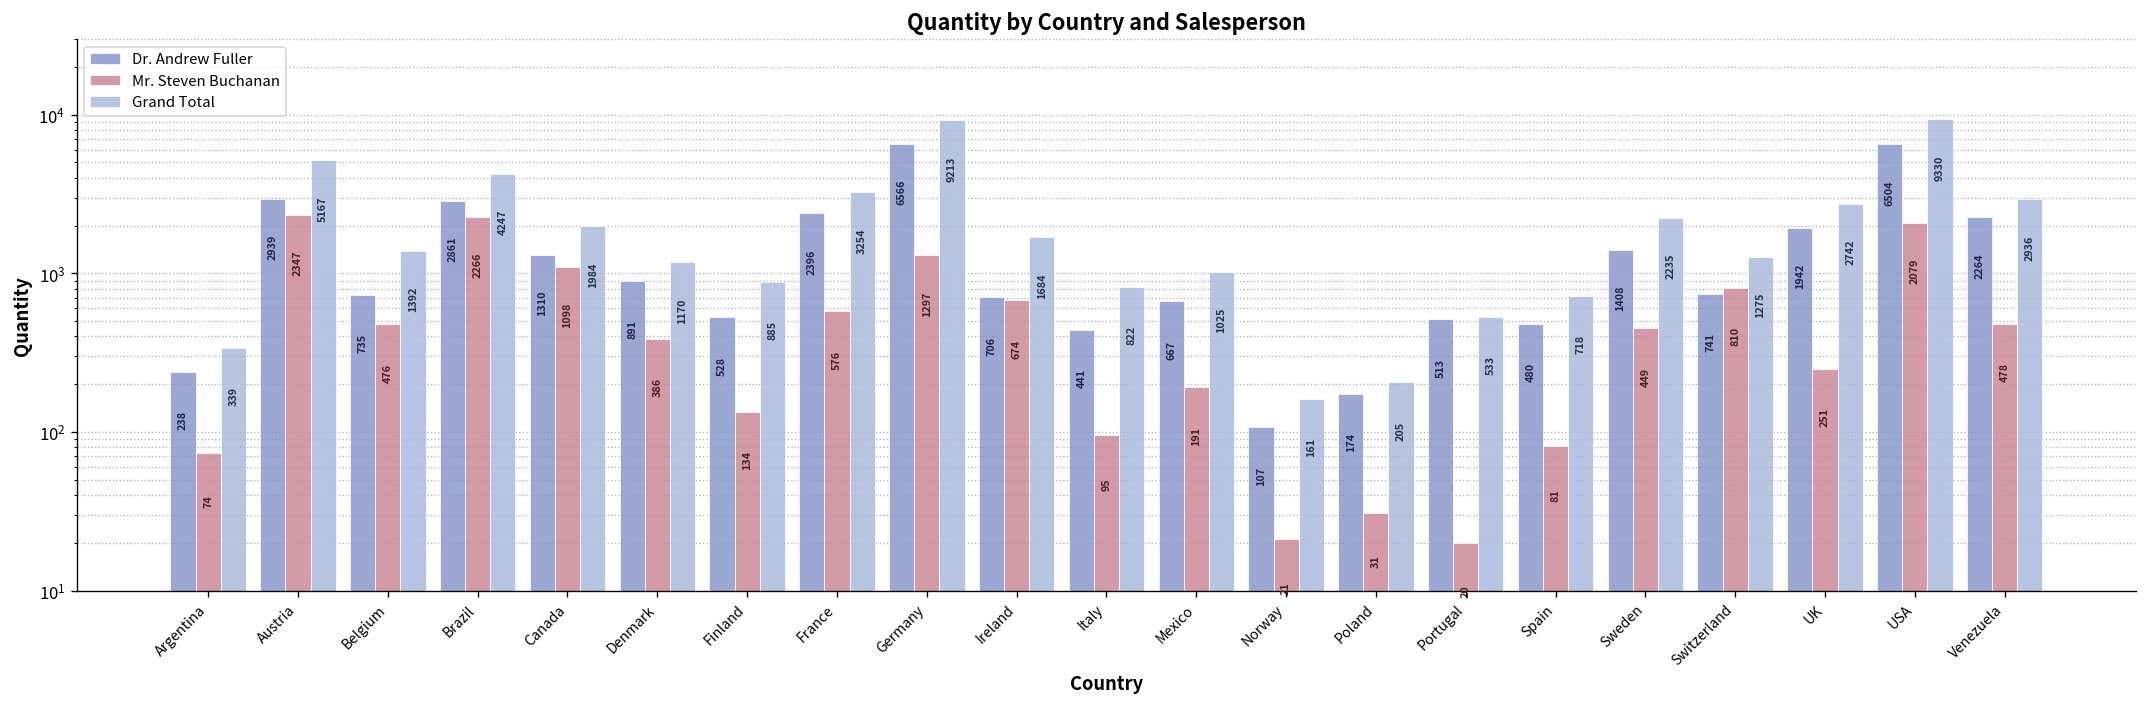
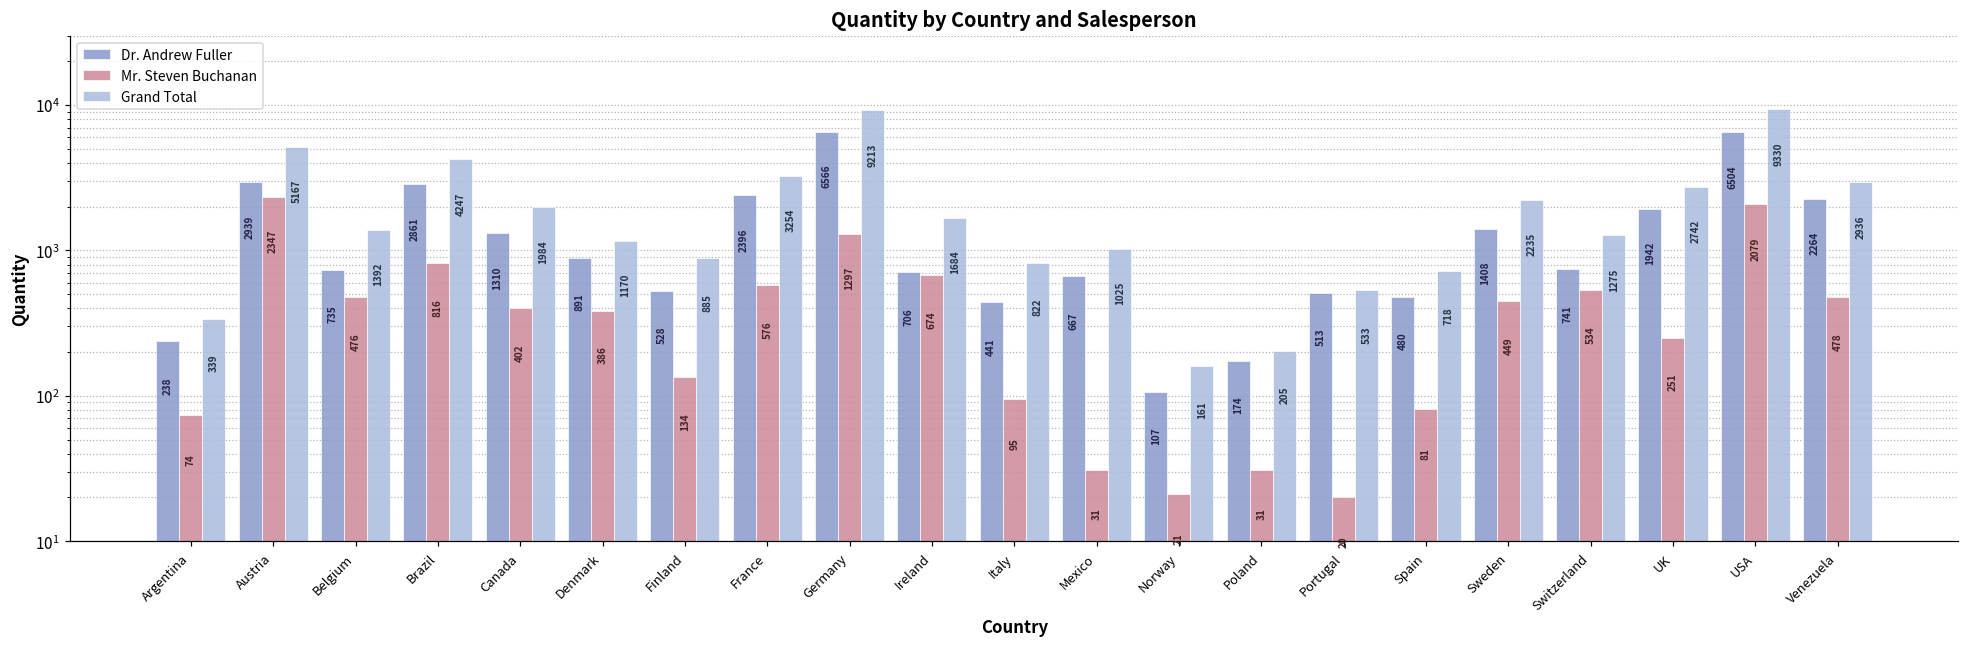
  {
    "Mr. Steven Buchanan": {
      "Argentina": 74,
      "Austria": 2347,
      "Belgium": 476,
-     "Brazil": 2266,
-     "Canada": 1098,
+     "Brazil": 816,
+     "Canada": 402,
      "Denmark": 386,
      "Finland": 134,
      "France": 576,
      "Germany": 1297,
      "Ireland": 674,
      "Italy": 95,
-     "Mexico": 191,
+     "Mexico": 31,
      "Norway": 21,
      "Poland": 31,
      "Portugal": 20,
      "Spain": 81,
      "Sweden": 449,
-     "Switzerland": 810,
+     "Switzerland": 534,
      "UK": 251,
      "USA": 2079,
      "Venezuela": 478
    }
  }
